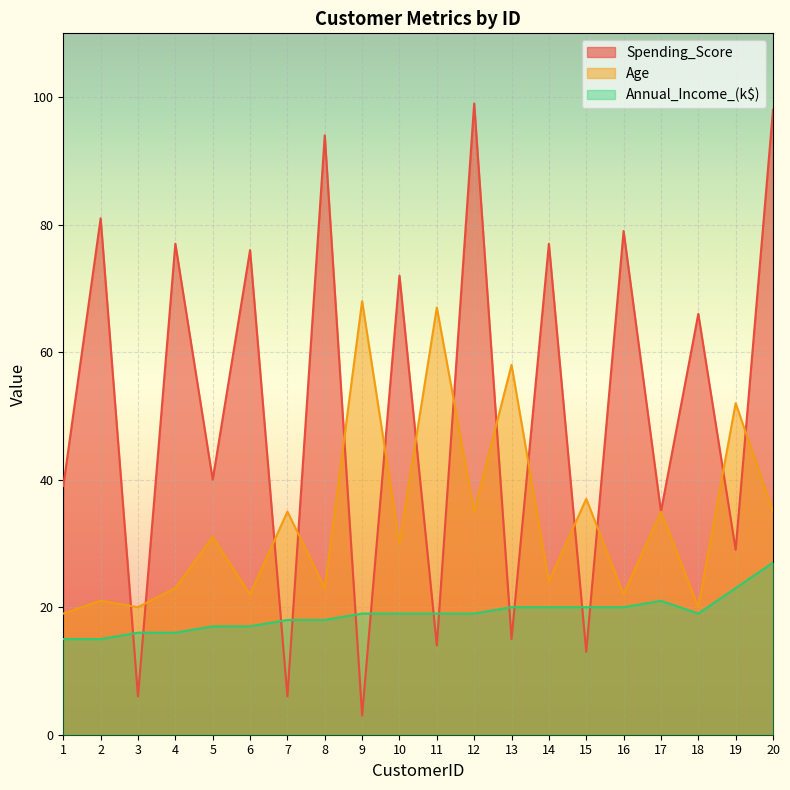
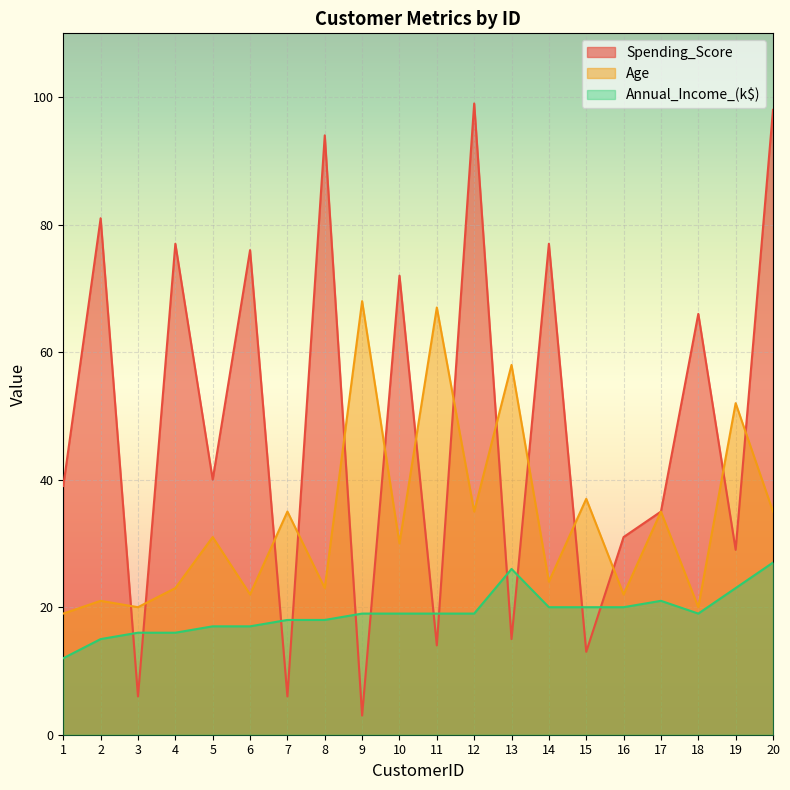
  {
    "Spending_Score": {
      "1": 39,
      "2": 81,
      "3": 6,
      "4": 77,
      "5": 40,
      "6": 76,
      "7": 6,
      "8": 94,
      "9": 3,
      "10": 72,
      "11": 14,
      "12": 99,
      "13": 15,
      "14": 77,
      "15": 13,
-     "16": 79,
+     "16": 31,
      "18": 66,
      "19": 29,
      "20": 98
    },
    "Age": {
      "1": 19,
      "2": 21,
      "3": 20,
      "4": 23,
      "5": 31,
      "6": 22,
      "7": 35,
      "8": 23,
      "9": 68,
      "10": 30,
      "11": 67,
      "12": 35,
      "13": 58,
      "14": 24,
      "15": 37,
      "16": 22,
      "18": 20,
      "19": 52,
      "20": 35
    },
    "Annual_Income_(k$)": {
-     "1": 15,
+     "1": 12,
      "2": 15,
      "3": 16,
      "4": 16,
      "5": 17,
      "6": 17,
      "7": 18,
      "8": 18,
      "9": 19,
      "10": 19,
      "11": 19,
      "12": 19,
-     "13": 20,
+     "13": 26,
      "14": 20,
      "15": 20,
      "16": 20,
      "17": 21,
      "18": 19,
      "19": 23,
      "20": 27
    }
  }
